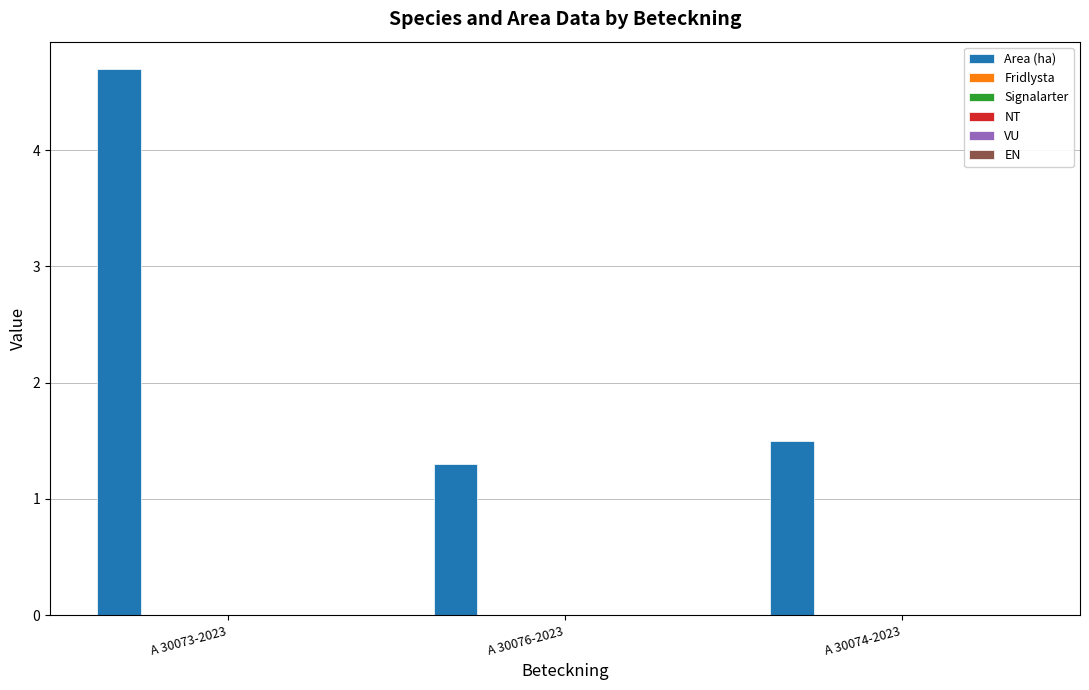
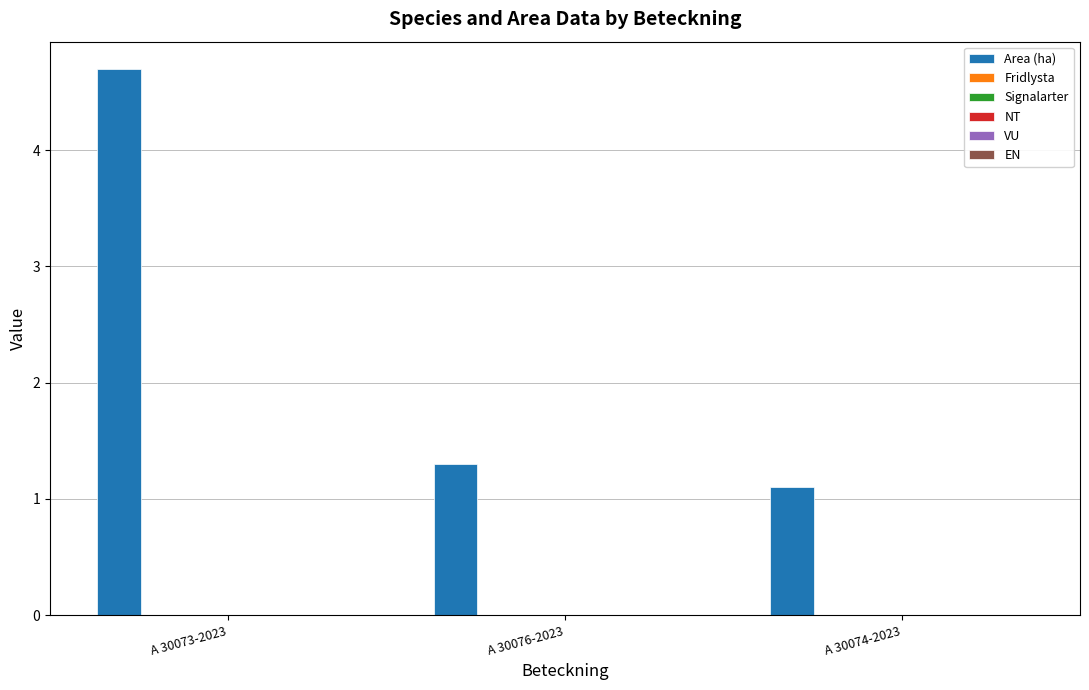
  {
    "Area (ha)": {
      "A 30073-2023": 4.7,
      "A 30076-2023": 1.3,
-     "A 30074-2023": 1.5
+     "A 30074-2023": 1.1
    },
    "Fridlysta": {
      "A 30073-2023": 0.0,
      "A 30076-2023": 0.0,
      "A 30074-2023": 0.0
    },
    "Signalarter": {
      "A 30073-2023": 0.0,
      "A 30076-2023": 0.0,
      "A 30074-2023": 0.0
    },
    "NT": {
      "A 30073-2023": 0.0,
      "A 30076-2023": 0.0,
      "A 30074-2023": 0.0
    },
    "VU": {
      "A 30073-2023": 0.0,
      "A 30076-2023": 0.0,
      "A 30074-2023": 0.0
    },
    "EN": {
      "A 30073-2023": 0.0,
      "A 30076-2023": 0.0,
      "A 30074-2023": 0.0
    }
  }
